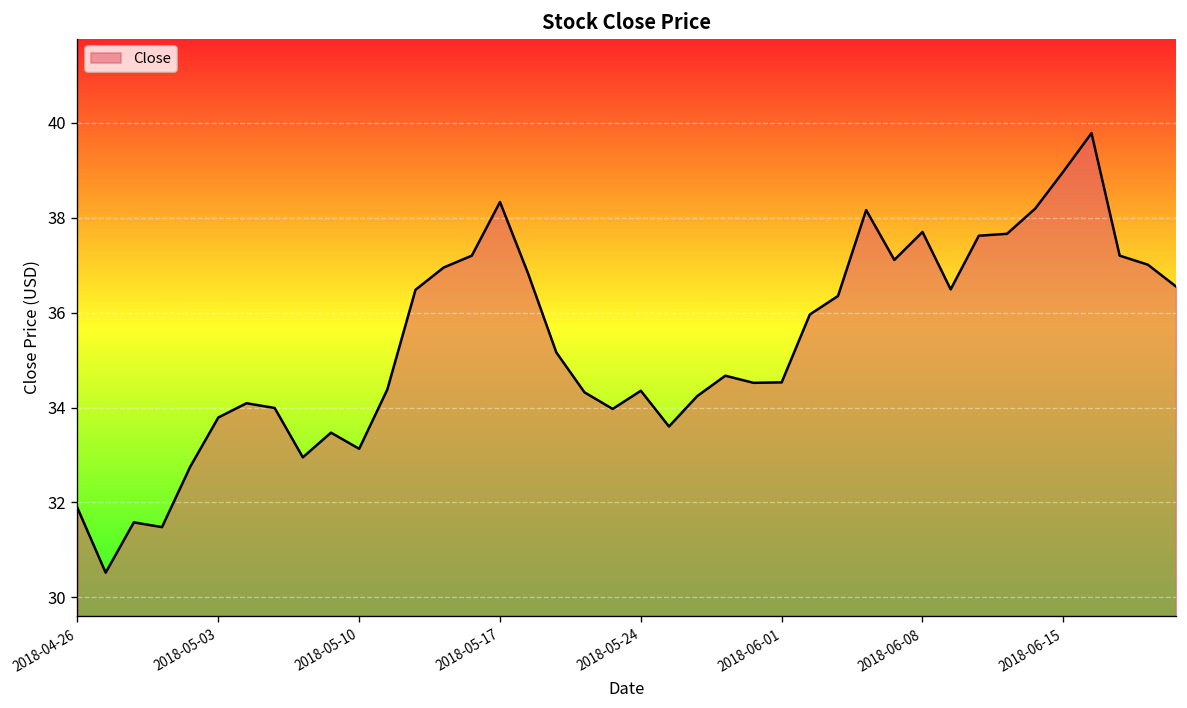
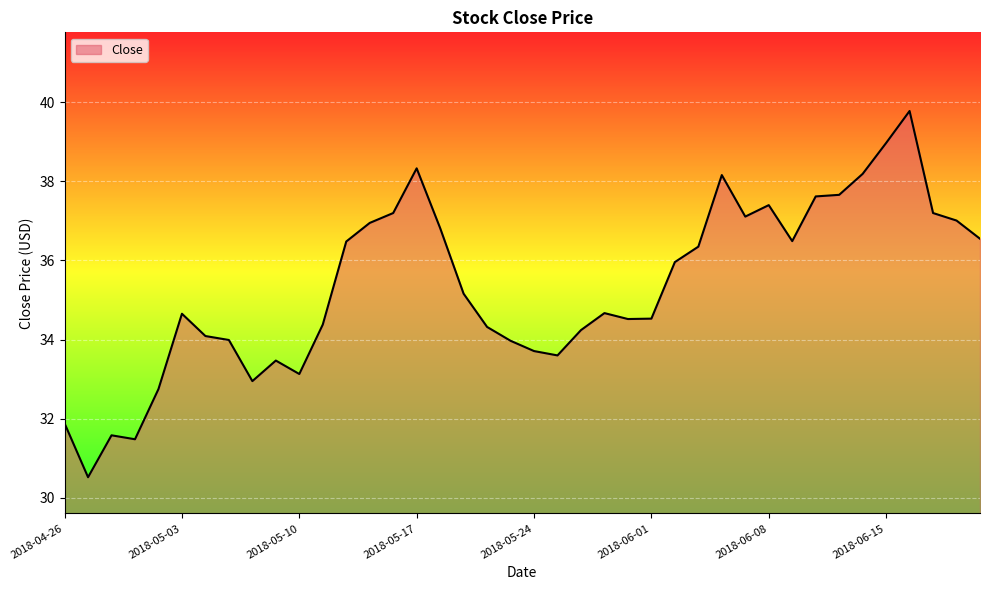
  {
    "2018-04-26": 31.9,
-   "2018-05-03": 33.8,
+   "2018-05-03": 34.7,
    "2018-05-10": 33.1,
    "2018-05-17": 38.3,
-   "2018-05-24": 34.4,
+   "2018-05-24": 33.7,
    "2018-06-01": 34.5,
-   "2018-06-08": 37.7,
+   "2018-06-08": 37.4,
    "2018-06-15": 39.0
  }
